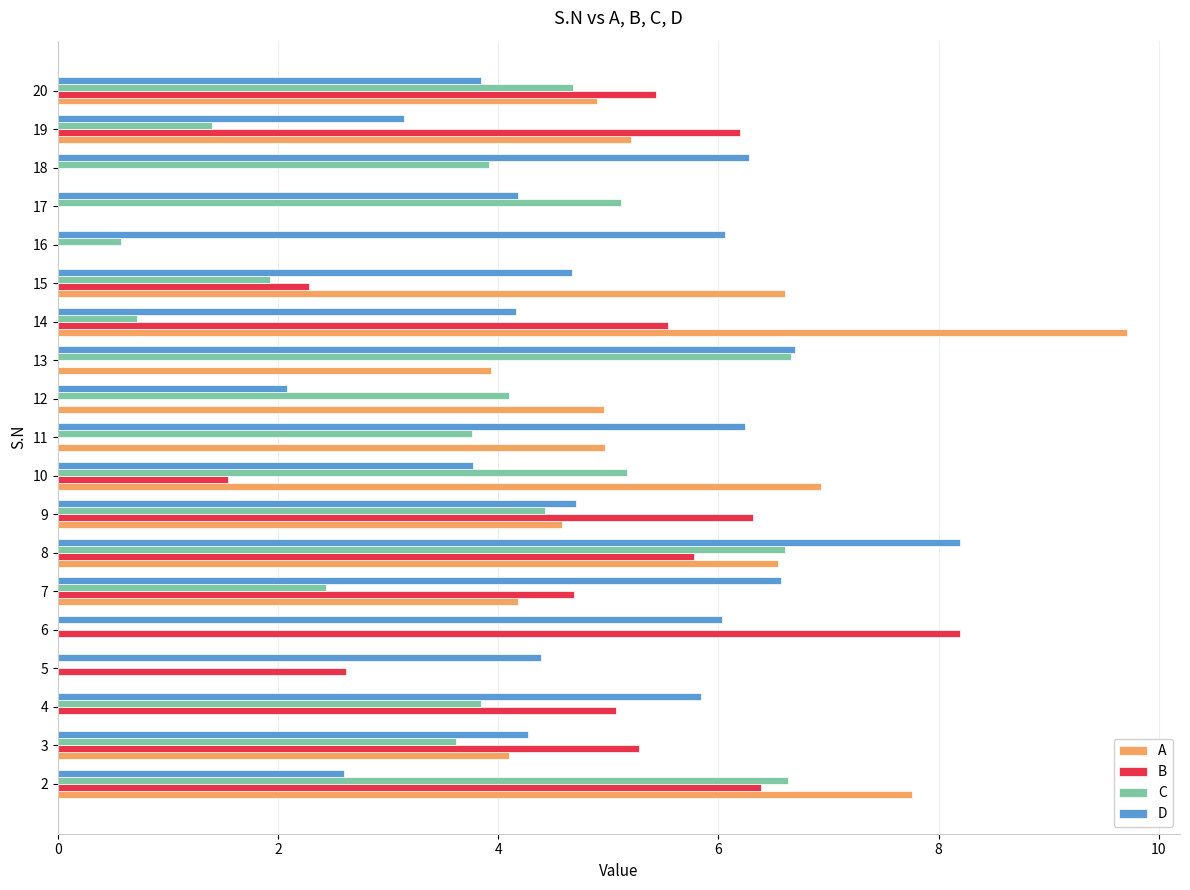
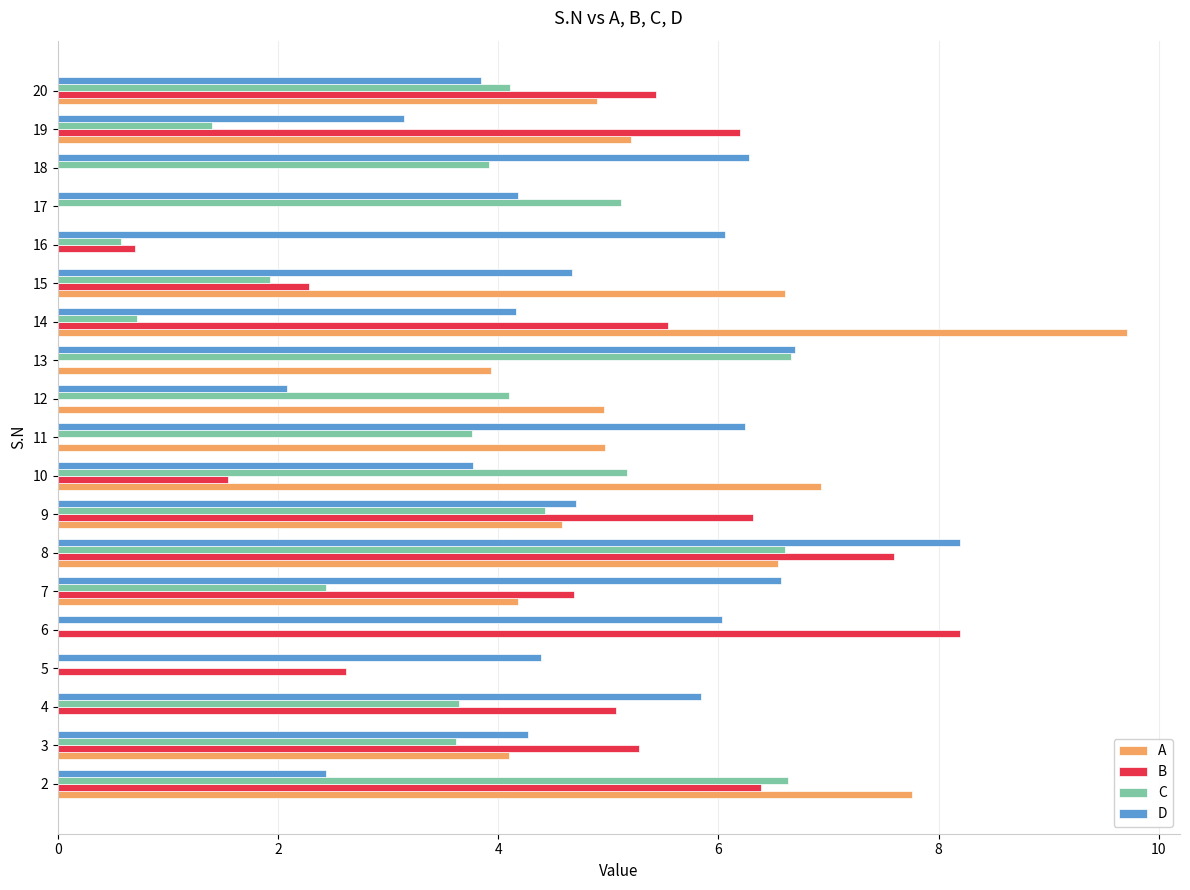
  {
    "A": {
      "20": 4.89,
      "19": 5.20,
      "18": 0.00,
      "17": 0.00,
      "16": 0.00,
      "15": 6.60,
      "14": 9.71,
      "13": 3.93,
      "12": 4.96,
      "11": 4.97,
      "10": 6.93,
      "9": 4.58,
      "8": 6.54,
      "7": 4.18,
      "6": 0.00,
      "5": 0.00,
      "4": 0.00,
      "3": 4.10,
      "2": 7.76
    },
    "B": {
      "20": 5.43,
      "19": 6.19,
      "18": 0.00,
      "17": 0.00,
-     "16": 0.0,
+     "16": 0.7,
      "15": 2.28,
      "14": 5.54,
      "13": 0.00,
      "12": 0.00,
      "11": 0.00,
      "10": 1.55,
      "9": 6.31,
-     "8": 5.78,
+     "8": 7.59,
      "7": 4.68,
      "6": 8.19,
      "5": 2.62,
      "4": 5.07,
      "3": 5.28,
      "2": 6.39
    },
    "C": {
-     "20": 4.68,
+     "20": 4.11,
      "19": 1.40,
      "18": 3.92,
      "17": 5.12,
      "16": 0.58,
      "15": 1.93,
      "14": 0.72,
      "13": 6.66,
      "12": 4.09,
      "11": 3.76,
      "10": 5.17,
      "9": 4.42,
      "8": 6.61,
      "7": 2.43,
      "6": 0.00,
      "5": 0.00,
-     "4": 3.84,
+     "4": 3.64,
      "3": 3.62,
      "2": 6.64
    },
    "D": {
      "20": 3.84,
      "19": 3.15,
      "18": 6.28,
      "17": 4.18,
      "16": 6.06,
      "15": 4.67,
      "14": 4.16,
      "13": 6.69,
      "12": 2.08,
      "11": 6.24,
      "10": 3.77,
      "9": 4.71,
      "8": 8.20,
      "7": 6.57,
      "6": 6.03,
      "5": 4.39,
      "4": 5.84,
      "3": 4.27,
-     "2": 2.60
+     "2": 2.43
    }
  }
